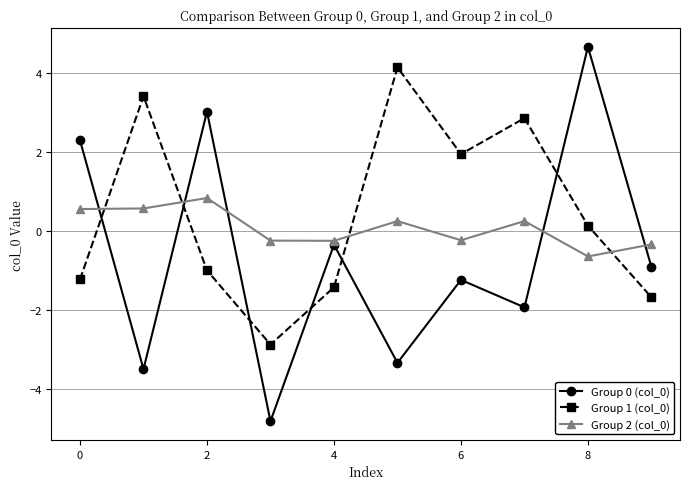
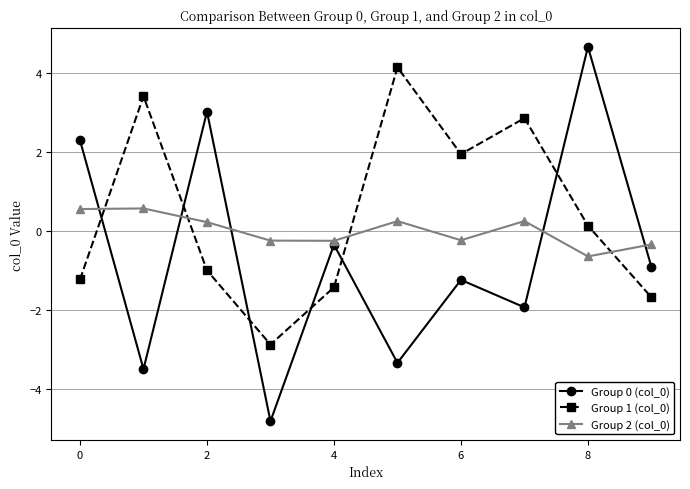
  {
    "Group 2 (col_0)": {
      "0": 0.6,
-     "2": 0.8,
+     "2": 0.2,
      "4": -0.2,
      "6": -0.2,
      "8": -0.6
    }
  }
